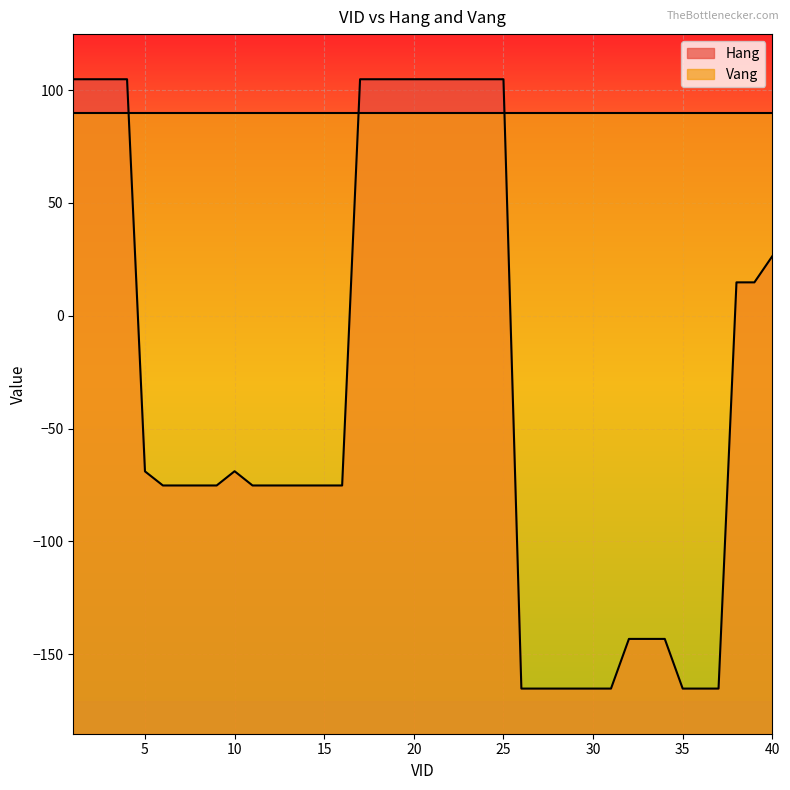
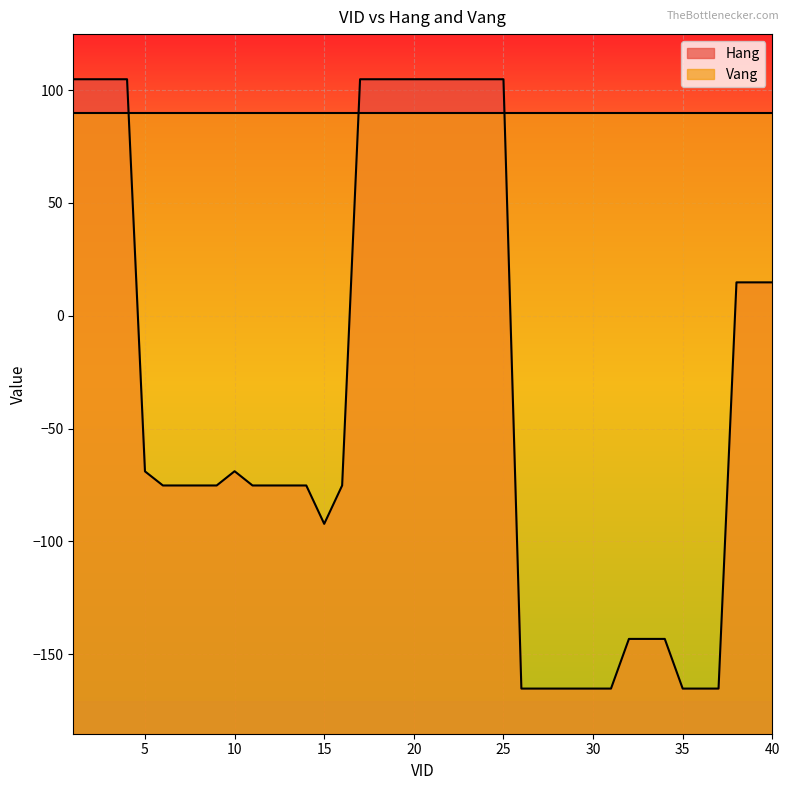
  {
    "Hang": {
      "5": -69,
      "10": -69,
-     "15": -75,
+     "15": -92,
      "20": 105,
      "25": 105,
      "30": -165,
      "35": -165,
-     "40": 26
+     "40": 15
    },
    "Vang": {
      "5": 90,
      "10": 90,
      "15": 90,
      "20": 90,
      "25": 90,
      "30": 90,
      "35": 90,
      "40": 90
    }
  }
